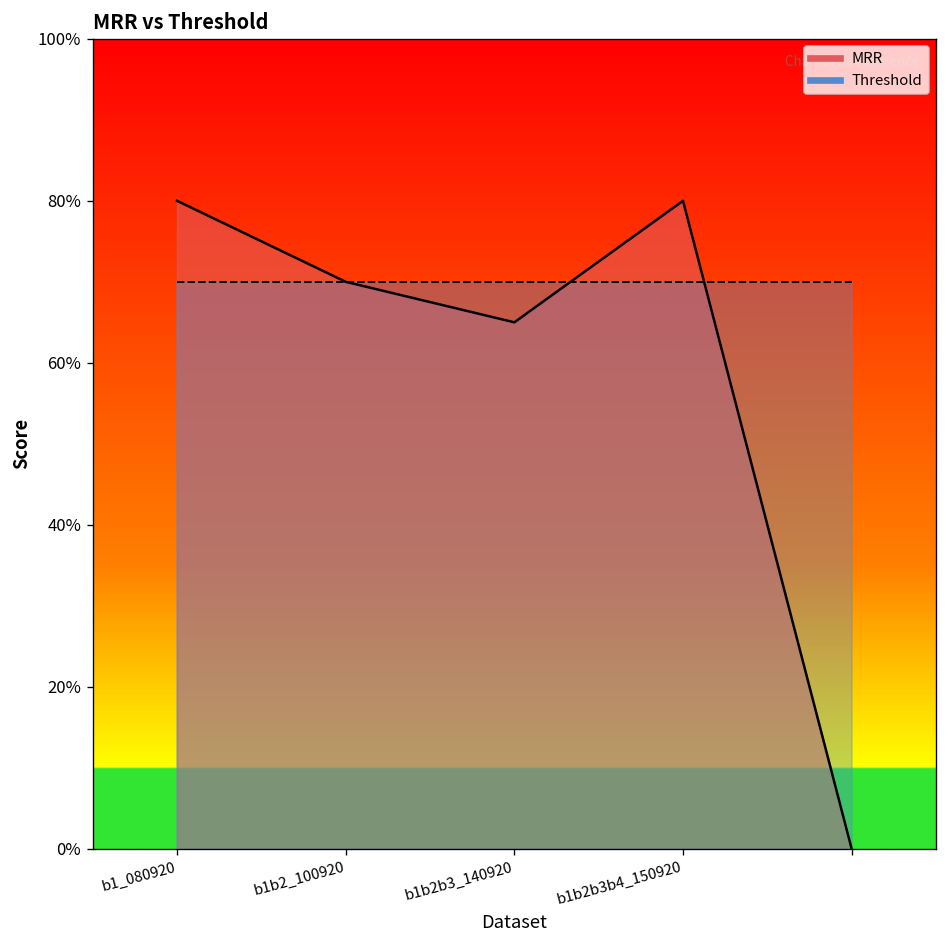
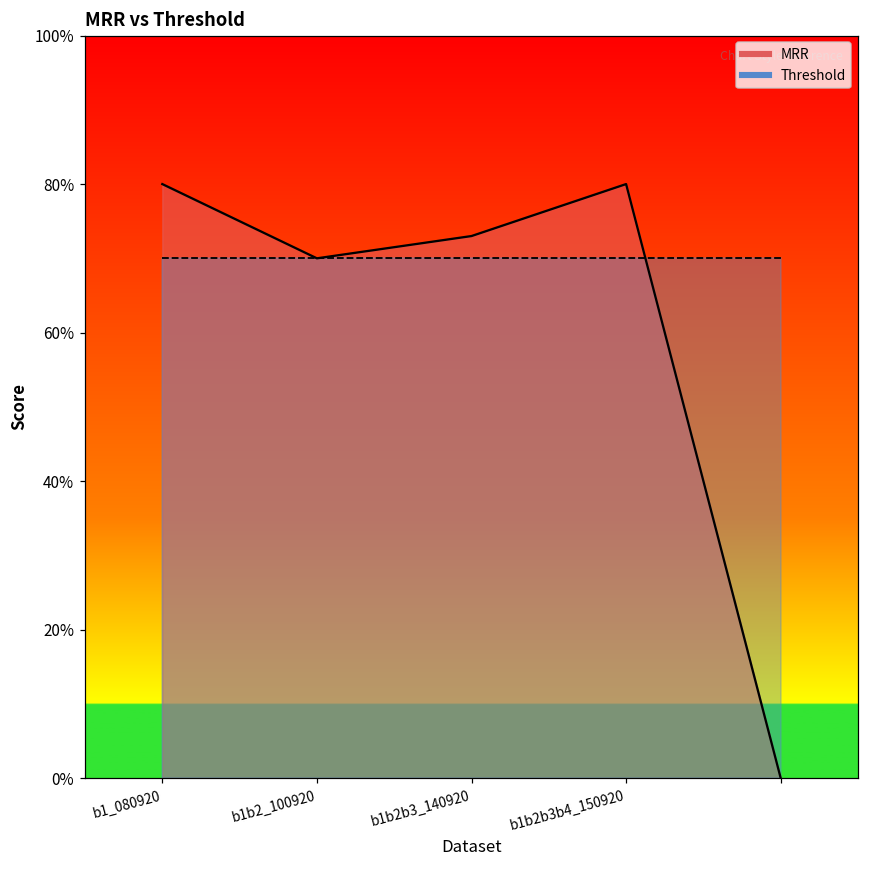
  {
    "MRR": {
      "b1_080920": "80%",
-     "b1b2b3_140920": "65%",
+     "b1b2b3_140920": "73%",
      "b1b2b3b4_150920": "80%"
    },
    "Threshold": {
      "b1_080920": "70%",
      "b1b2b3_140920": "70%",
      "b1b2b3b4_150920": "70%"
    }
  }
